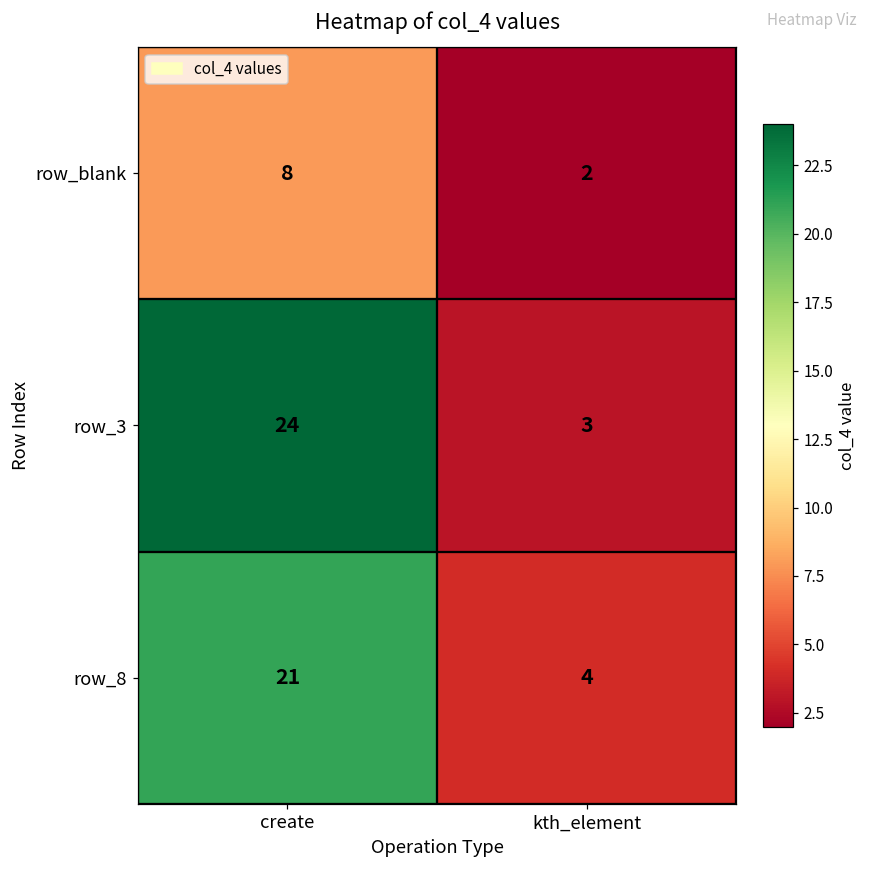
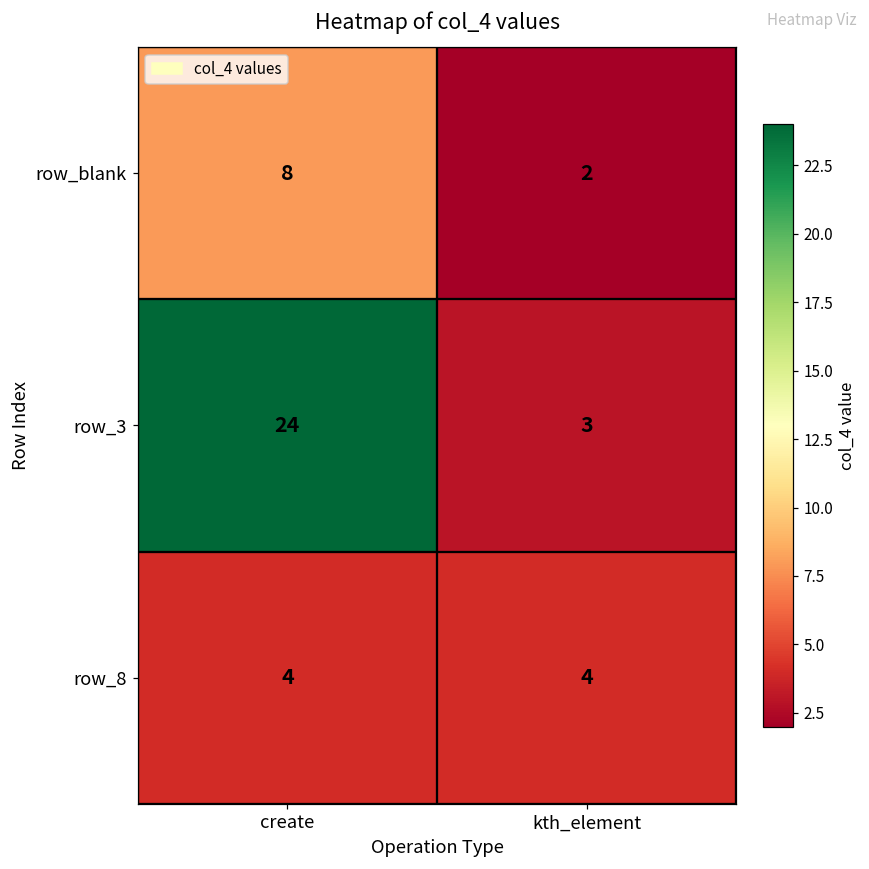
  {
    "row_blank": {
      "create": 8,
      "kth_element": 2
    },
    "row_3": {
      "create": 24,
      "kth_element": 3
    },
    "row_8": {
-     "create": 21,
+     "create": 4,
      "kth_element": 4
    }
  }
